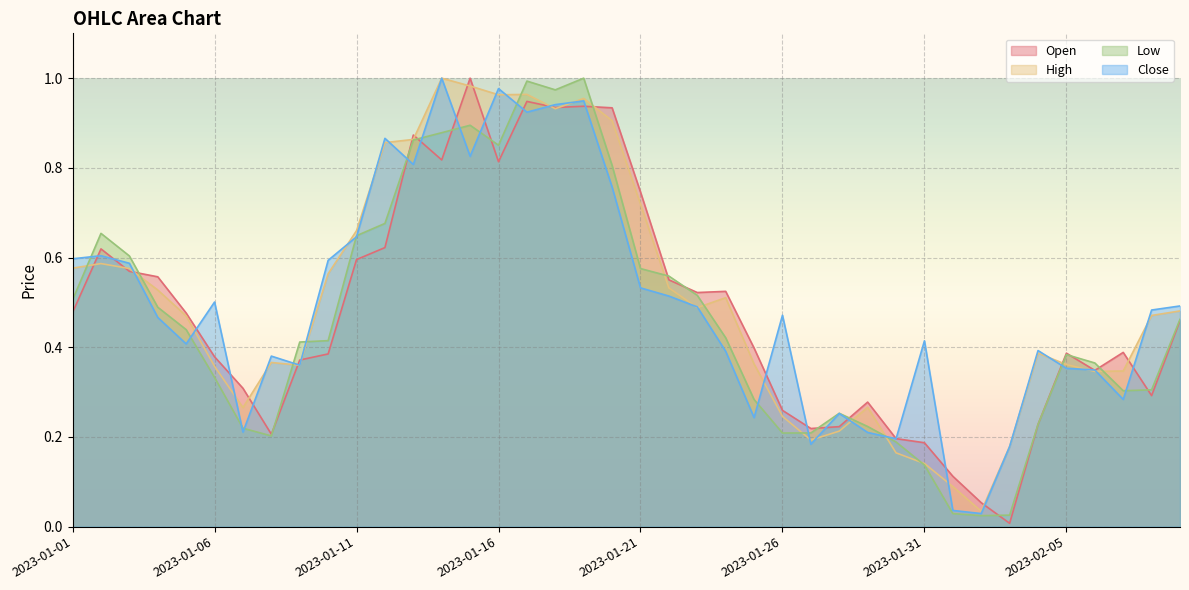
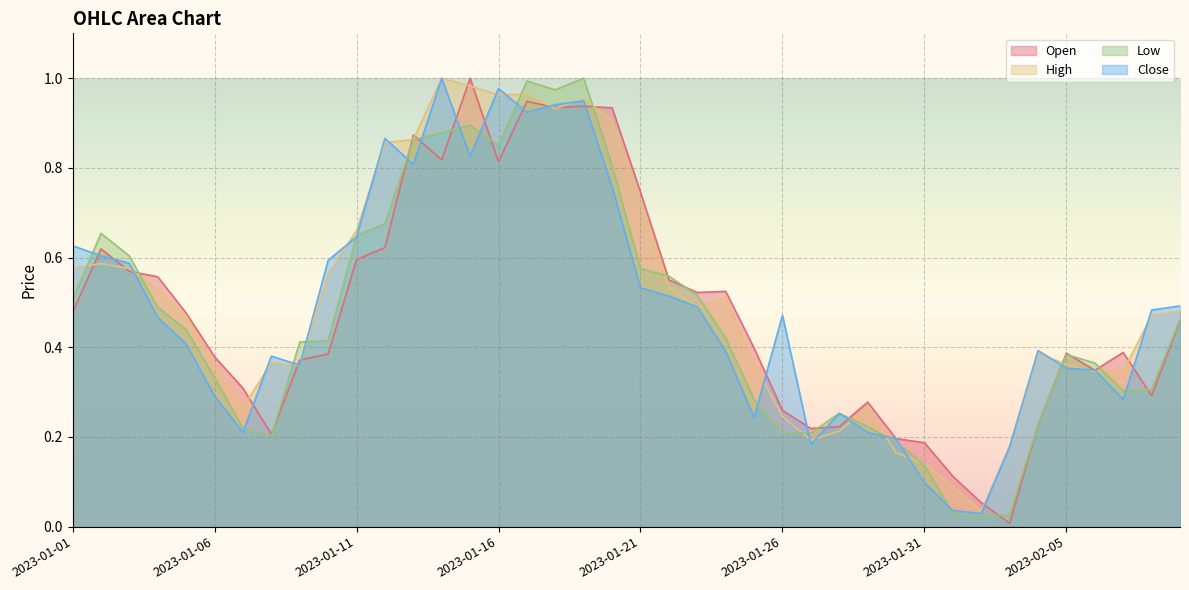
  {
    "Close": {
-     "2023-01-01": 0.60,
-     "2023-01-06": 0.50,
+     "2023-01-01": 0.63,
+     "2023-01-06": 0.29,
      "2023-01-16": 0.98,
      "2023-01-21": 0.53,
      "2023-01-26": 0.47,
-     "2023-01-31": 0.41,
+     "2023-01-31": 0.10,
      "2023-02-05": 0.35
    }
  }
